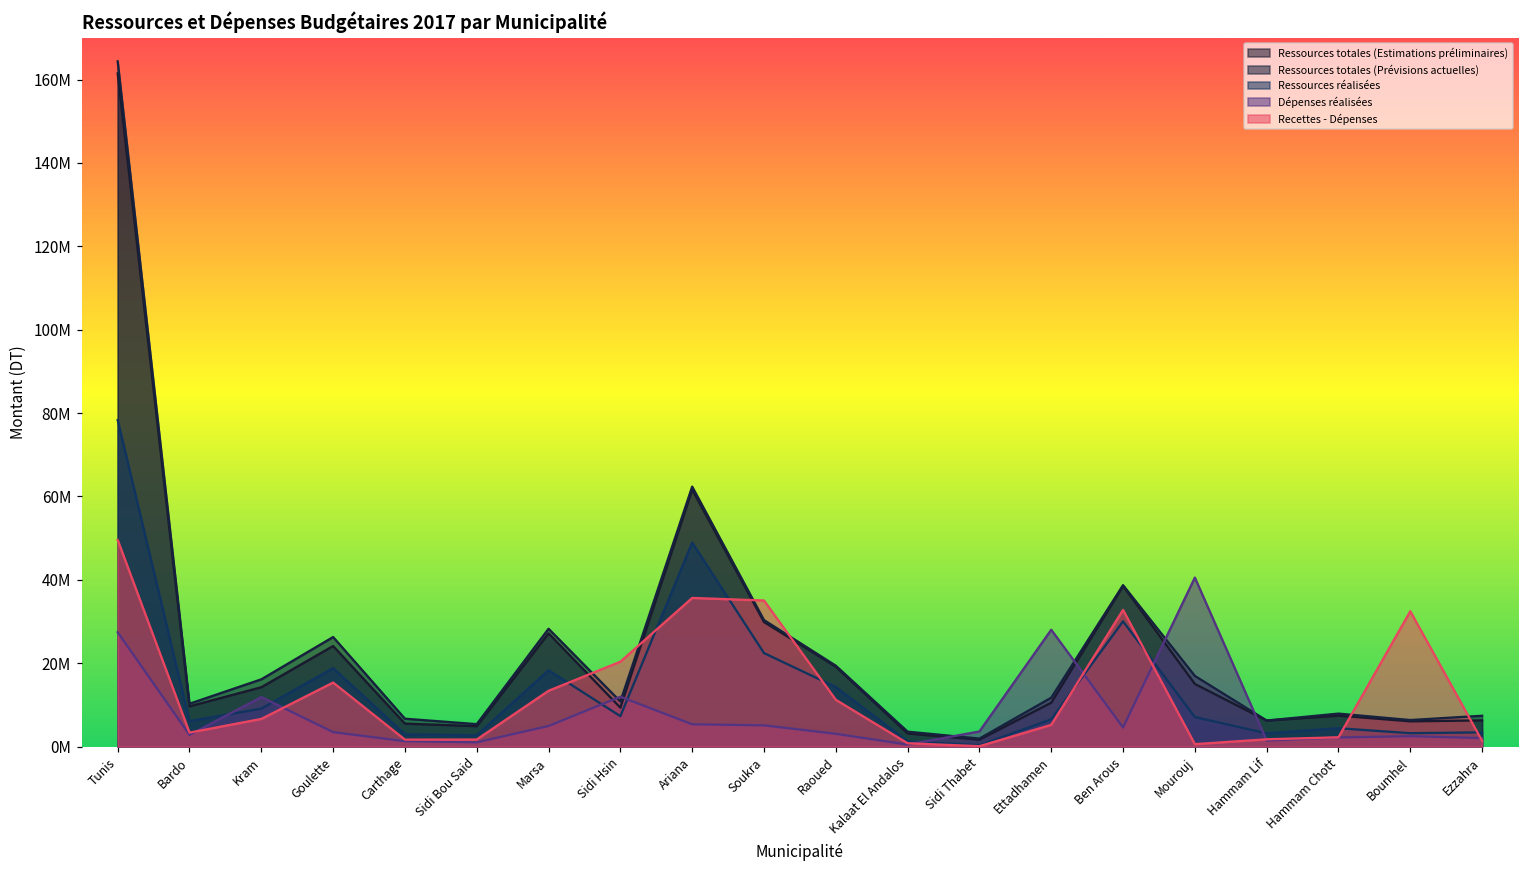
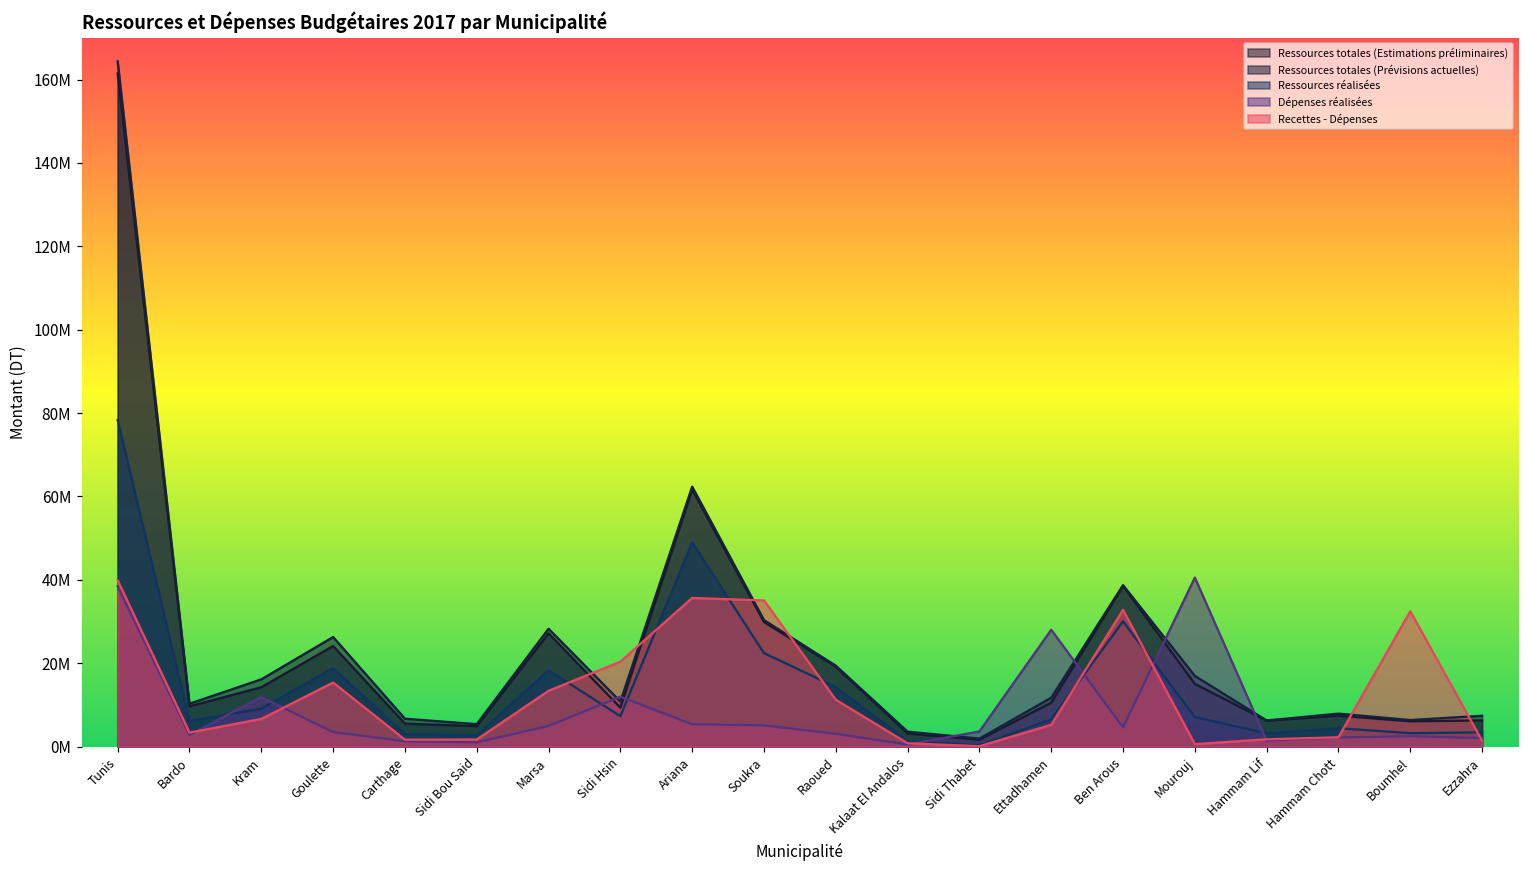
  {
    "Dépenses réalisées": {
-     "Tunis": 27000000,
+     "Tunis": 38000000,
      "Kram": 12000000,
      "Goulette": 3000000,
      "Marsa": 5000000,
      "Sidi Hsin": 12000000,
      "Ariana": 5000000,
      "Soukra": 5000000,
      "Raoued": 3000000,
      "Sidi Thabet": 4000000,
      "Ettadhamen": 28000000,
      "Ben Arous": 5000000,
      "Mourouj": 41000000,
      "Boumhel": 2000000
    },
    "Recettes - Dépenses": {
-     "Tunis": 50000000,
+     "Tunis": 40000000,
      "Kram": 7000000,
      "Goulette": 15000000,
      "Marsa": 13000000,
      "Sidi Hsin": 20000000,
      "Ariana": 36000000,
      "Soukra": 35000000,
      "Raoued": 11000000,
      "Ettadhamen": 5000000,
      "Ben Arous": 33000000,
      "Mourouj": 1000000,
      "Boumhel": 32000000
    }
  }
